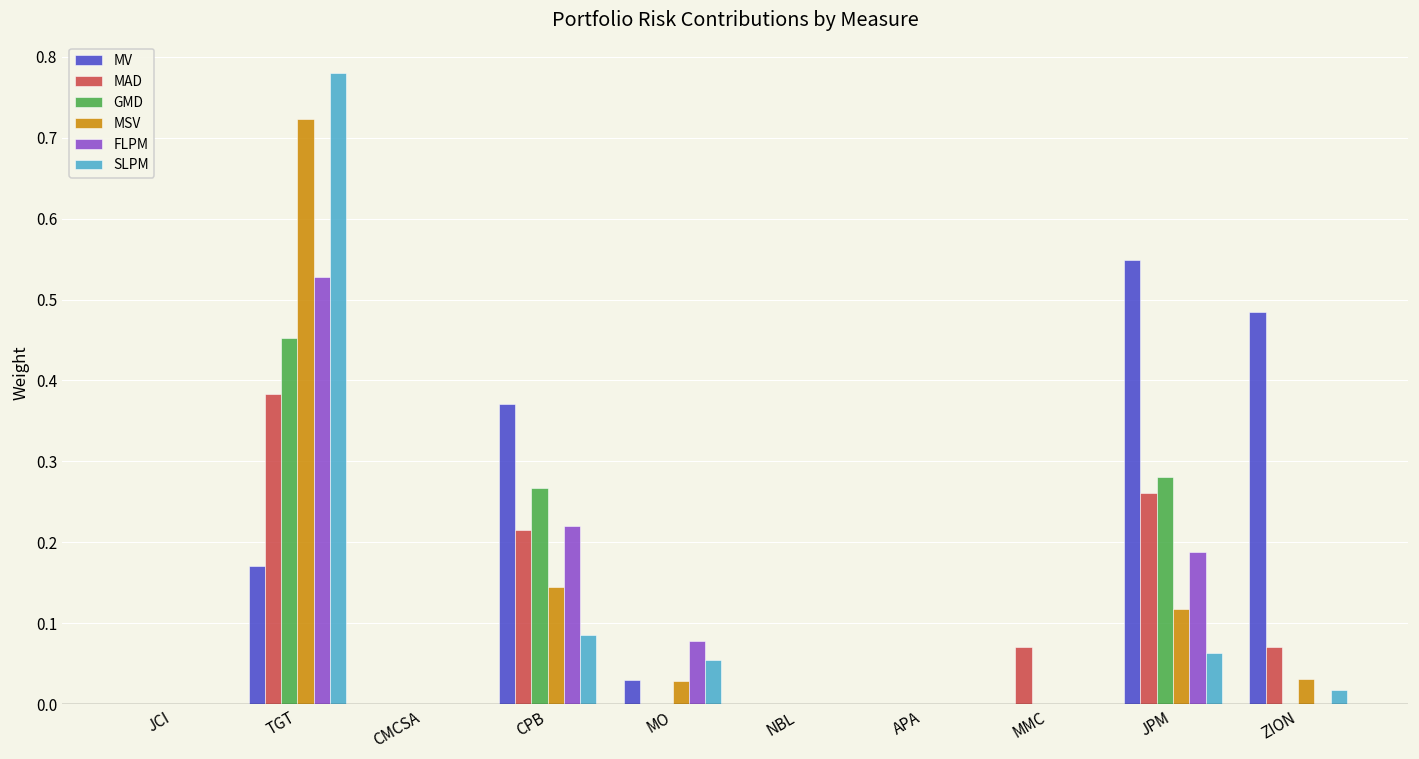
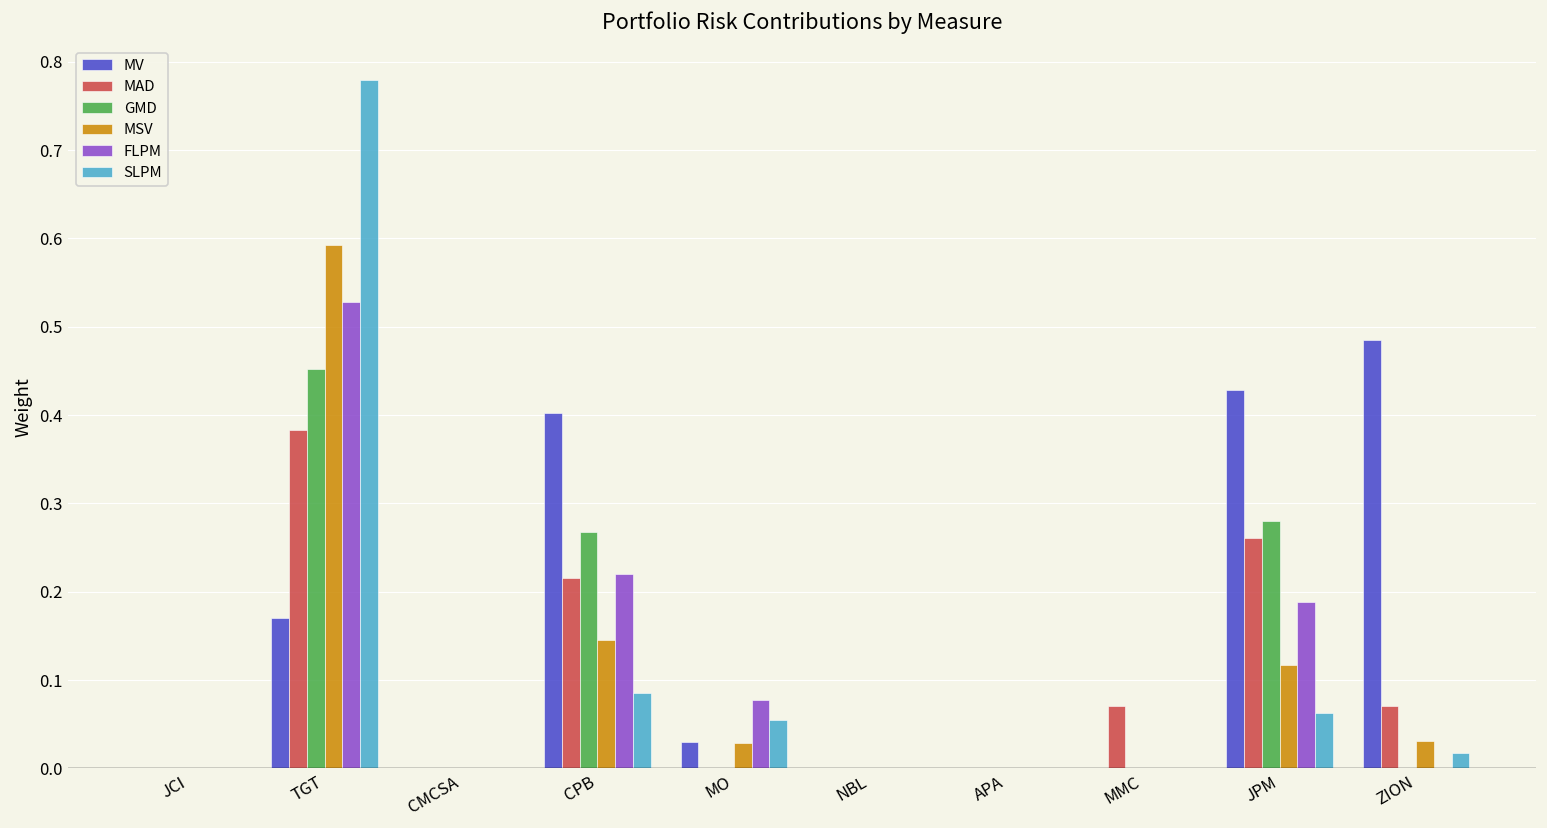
  {
    "MV": {
      "TGT": 0.17,
-     "CPB": 0.37,
+     "CPB": 0.40,
      "MO": 0.03,
-     "JPM": 0.55,
+     "JPM": 0.43,
      "ZION": 0.49
    },
    "MAD": {
      "TGT": 0.38,
      "CPB": 0.22,
      "MMC": 0.07,
      "JPM": 0.26,
      "ZION": 0.07
    },
    "GMD": {
      "TGT": 0.45,
      "CPB": 0.27,
      "JPM": 0.28
    },
    "MSV": {
-     "TGT": 0.72,
+     "TGT": 0.59,
      "CPB": 0.15,
      "MO": 0.03,
      "JPM": 0.12,
      "ZION": 0.03
    },
    "FLPM": {
      "TGT": 0.53,
      "CPB": 0.22,
      "MO": 0.08,
      "JPM": 0.19
    },
    "SLPM": {
      "TGT": 0.78,
      "CPB": 0.09,
      "MO": 0.05,
      "JPM": 0.06,
      "ZION": 0.02
    }
  }
